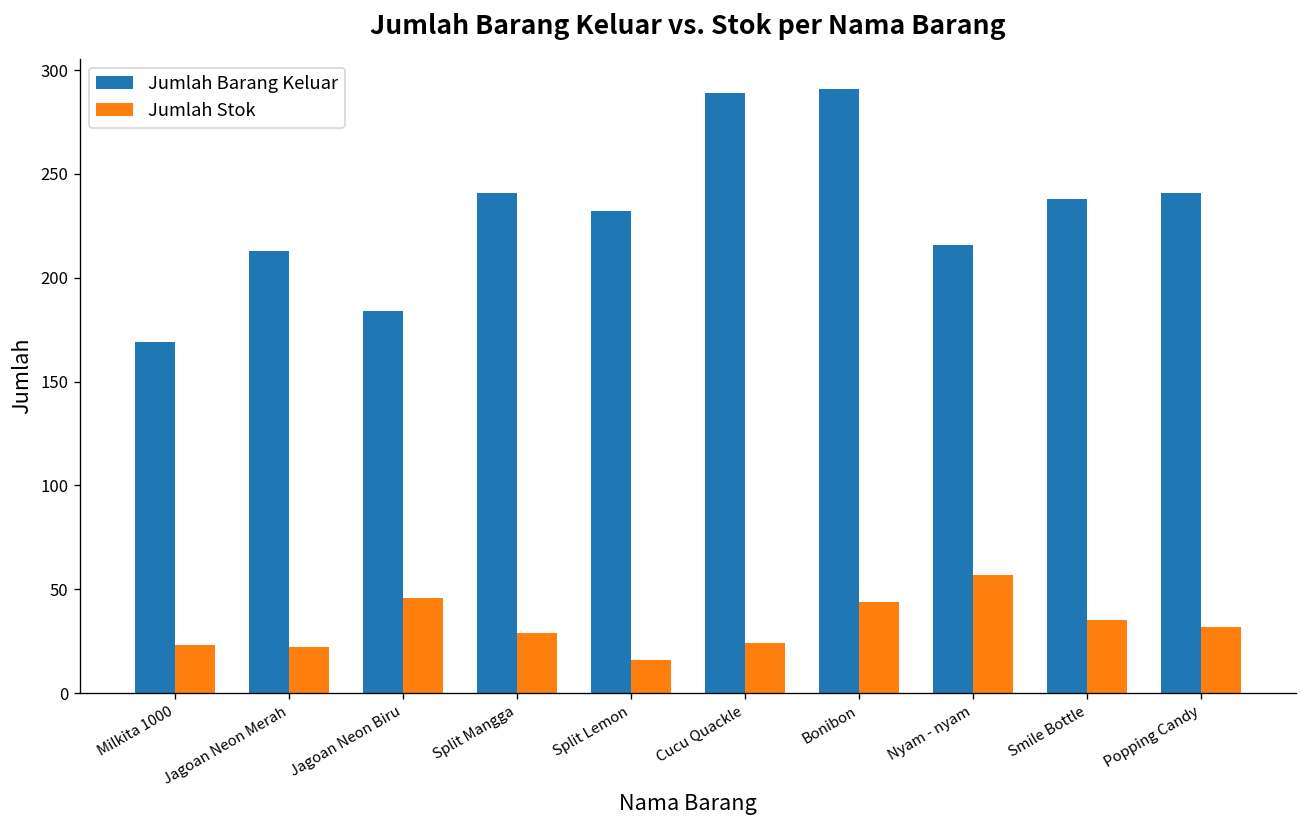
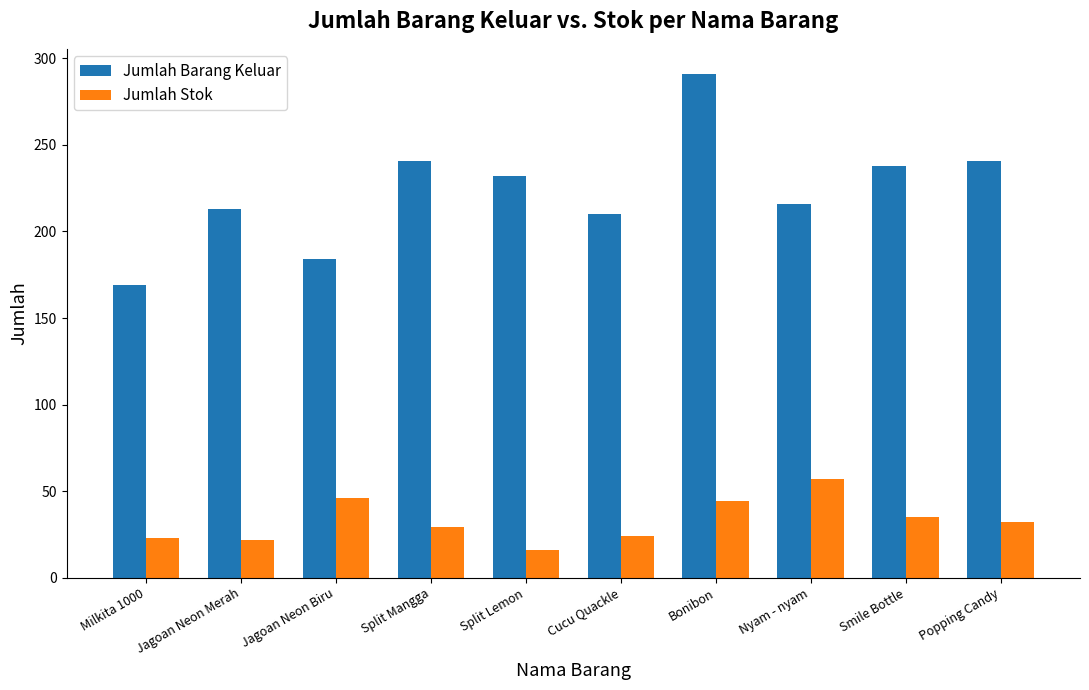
  {
    "Jumlah Barang Keluar": {
      "Milkita 1000": 169,
      "Jagoan Neon Merah": 213,
      "Jagoan Neon Biru": 184,
      "Split Mangga": 241,
      "Split Lemon": 232,
-     "Cucu Quackle": 289,
+     "Cucu Quackle": 210,
      "Bonibon": 291,
      "Nyam - nyam": 216,
      "Smile Bottle": 238,
      "Popping Candy": 241
    },
    "Jumlah Stok": {
      "Milkita 1000": 23,
      "Jagoan Neon Merah": 22,
      "Jagoan Neon Biru": 46,
      "Split Mangga": 29,
      "Split Lemon": 16,
      "Cucu Quackle": 24,
      "Bonibon": 44,
      "Nyam - nyam": 57,
      "Smile Bottle": 35,
      "Popping Candy": 32
    }
  }
